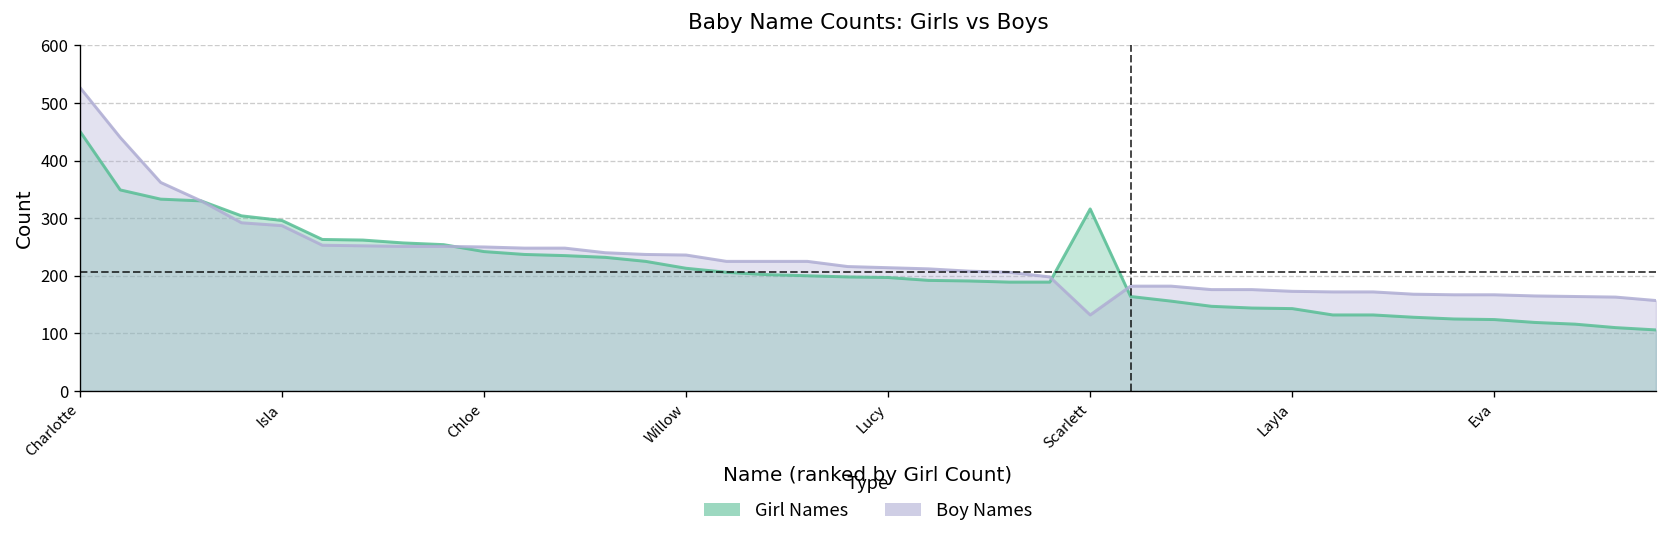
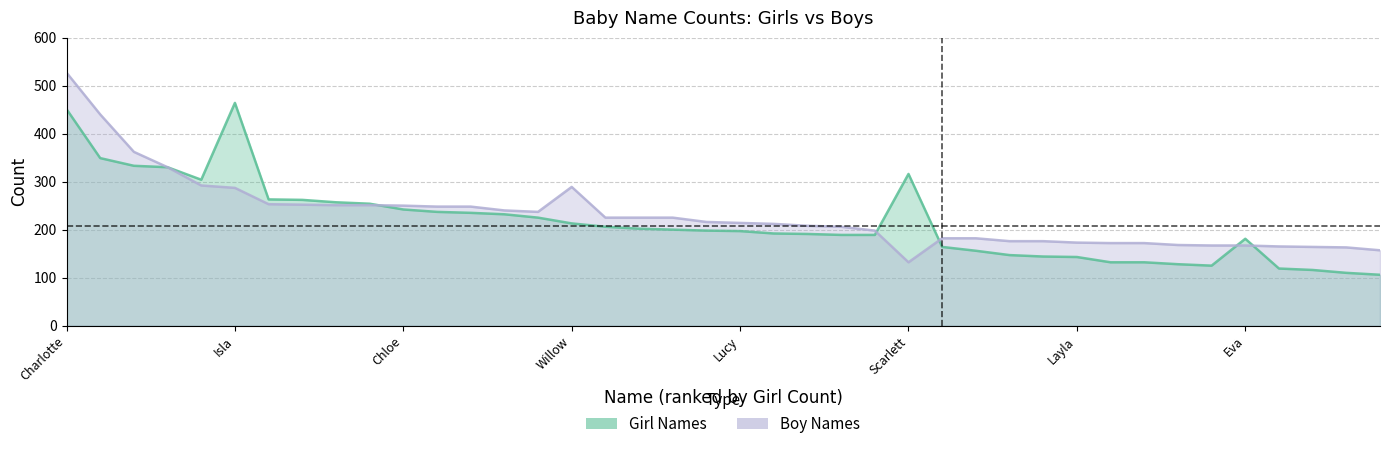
  {
    "Girl Names": {
      "Charlotte": 450,
-     "Isla": 300,
+     "Isla": 460,
      "Chloe": 240,
      "Willow": 210,
      "Lucy": 200,
      "Scarlett": 320,
      "Layla": 140,
-     "Eva": 120
+     "Eva": 180
    },
    "Boy Names": {
      "Charlotte": 530,
      "Isla": 290,
      "Chloe": 250,
-     "Willow": 240,
+     "Willow": 290,
      "Lucy": 210,
      "Scarlett": 130,
      "Layla": 170,
      "Eva": 170
    }
  }
